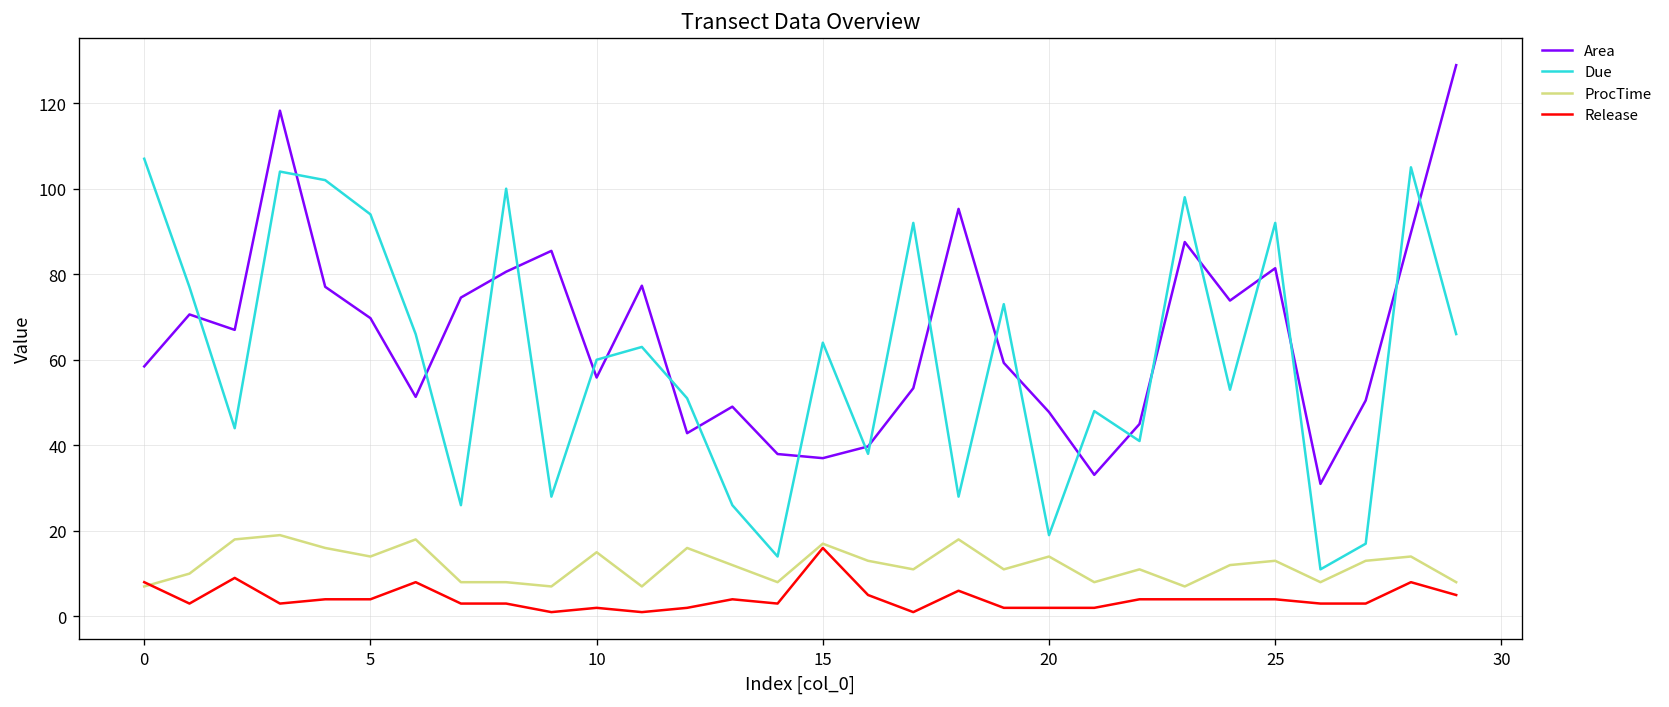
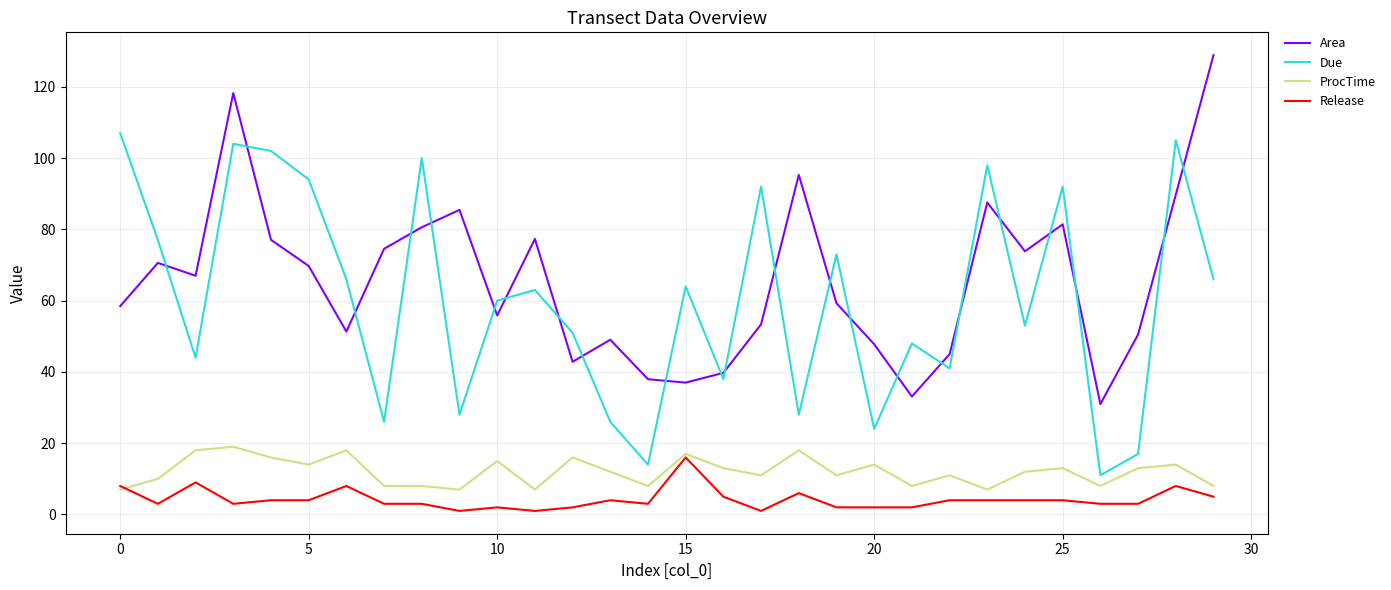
  {
    "Area": {
      "0": 58,
      "5": 70,
      "10": 56,
      "15": 37,
      "20": 48,
      "25": 81
    },
    "Due": {
      "0": 107,
      "5": 94,
      "10": 60,
      "15": 64,
-     "20": 19,
+     "20": 24,
      "25": 92
    },
    "ProcTime": {
      "0": 7,
      "5": 14,
      "10": 15,
      "15": 17,
      "20": 14,
      "25": 13
    },
    "Release": {
      "0": 8,
      "5": 4,
      "10": 2,
      "15": 16,
      "20": 2,
      "25": 4
    }
  }
